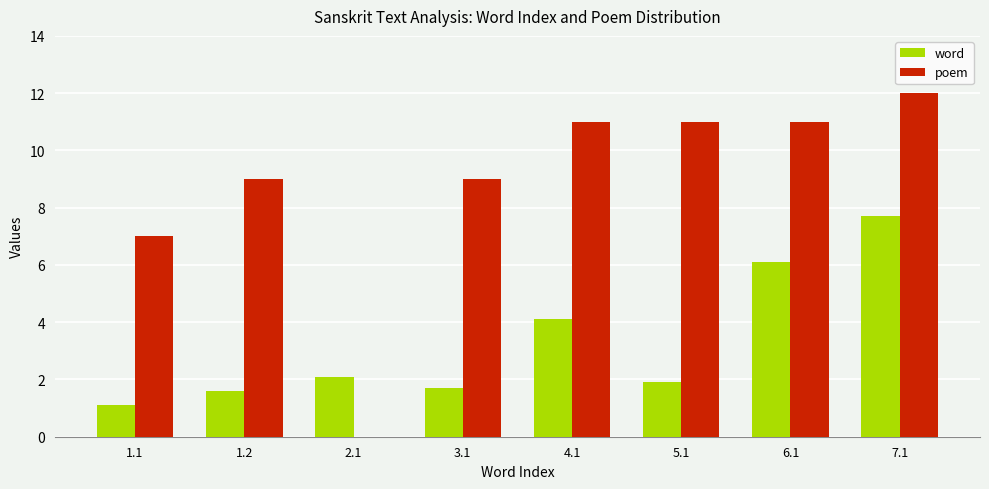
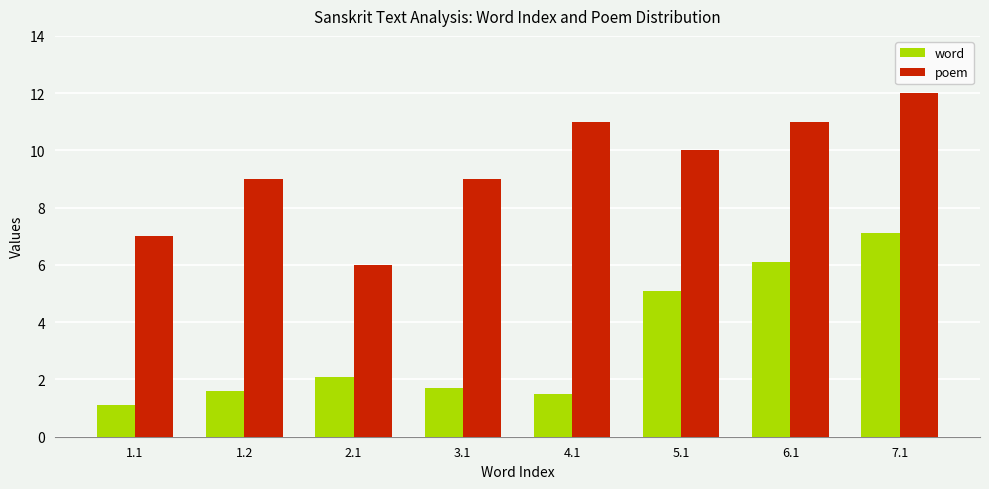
  {
    "word": {
      "1.1": 1.1,
      "1.2": 1.6,
      "2.1": 2.1,
      "3.1": 1.7,
-     "4.1": 4.1,
-     "5.1": 1.9,
+     "4.1": 1.5,
+     "5.1": 5.1,
      "6.1": 6.1,
-     "7.1": 7.7
+     "7.1": 7.1
    },
    "poem": {
      "1.1": 7,
      "1.2": 9,
-     "2.1": 0,
+     "2.1": 6,
      "3.1": 9,
      "4.1": 11,
-     "5.1": 11,
+     "5.1": 10,
      "6.1": 11,
      "7.1": 12
    }
  }
